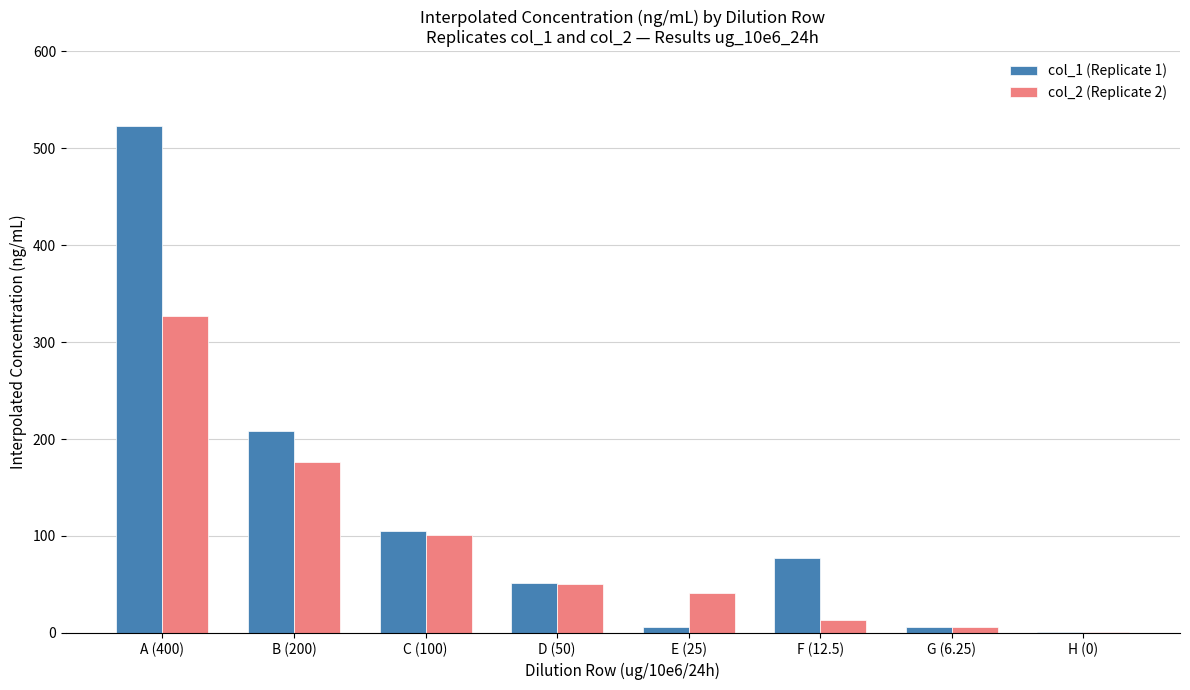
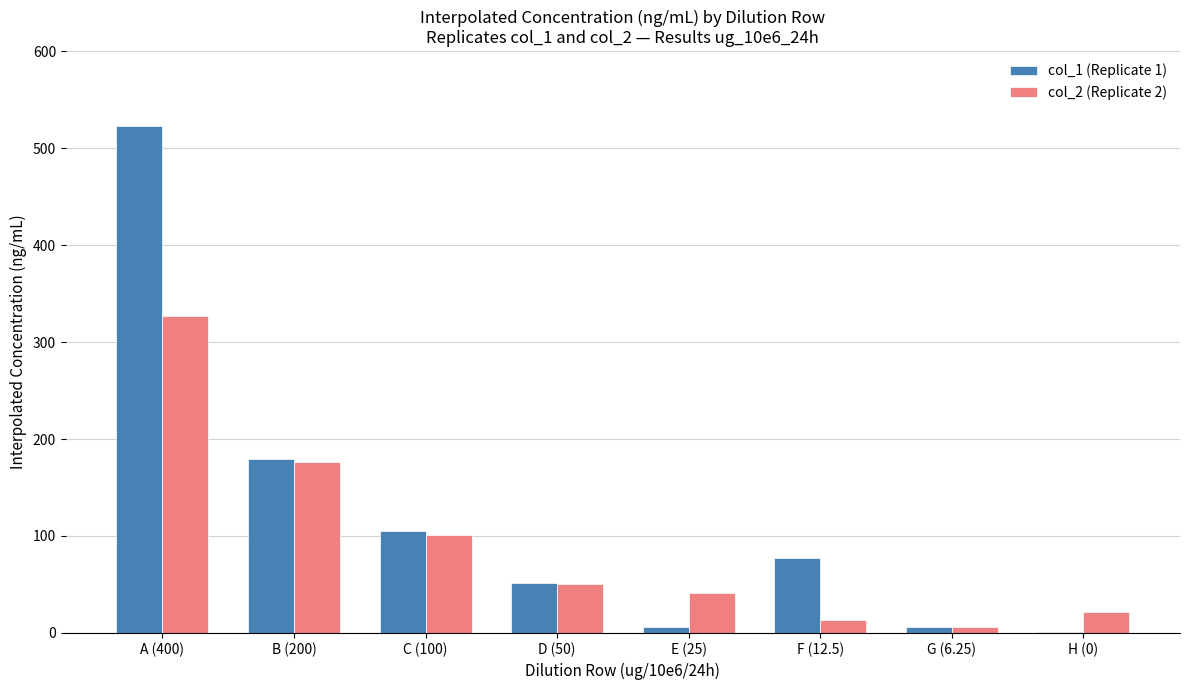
  {
    "col_1 (Replicate 1)": {
      "A (400)": 520,
-     "B (200)": 210,
+     "B (200)": 180,
      "C (100)": 110,
      "D (50)": 50,
      "E (25)": 10,
      "F (12.5)": 80,
      "G (6.25)": 10
    },
    "col_2 (Replicate 2)": {
      "A (400)": 330,
      "B (200)": 180,
      "C (100)": 100,
      "D (50)": 50,
      "E (25)": 40,
      "F (12.5)": 10,
      "G (6.25)": 10,
-     "H (0)": 0
+     "H (0)": 20
    }
  }
